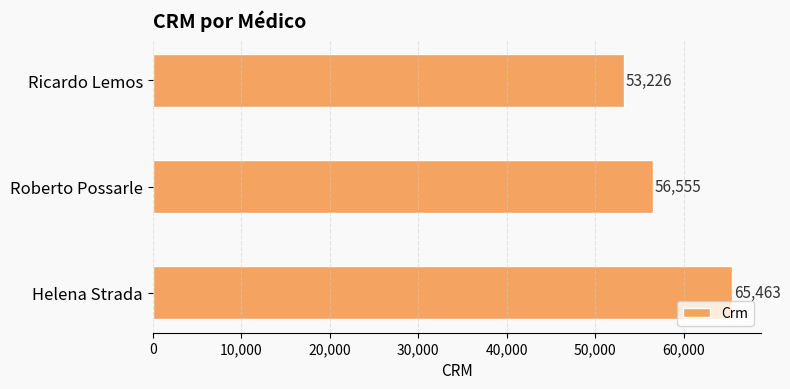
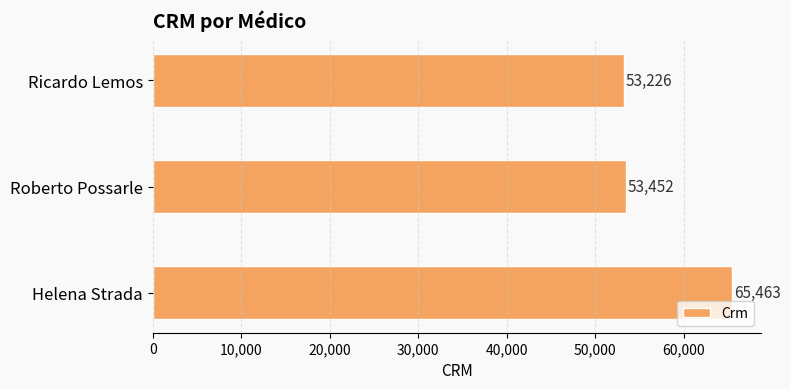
  {
    "Ricardo Lemos": "53,226",
-   "Roberto Possarle": "56,555"
+   "Roberto Possarle": "53,452"
  }
